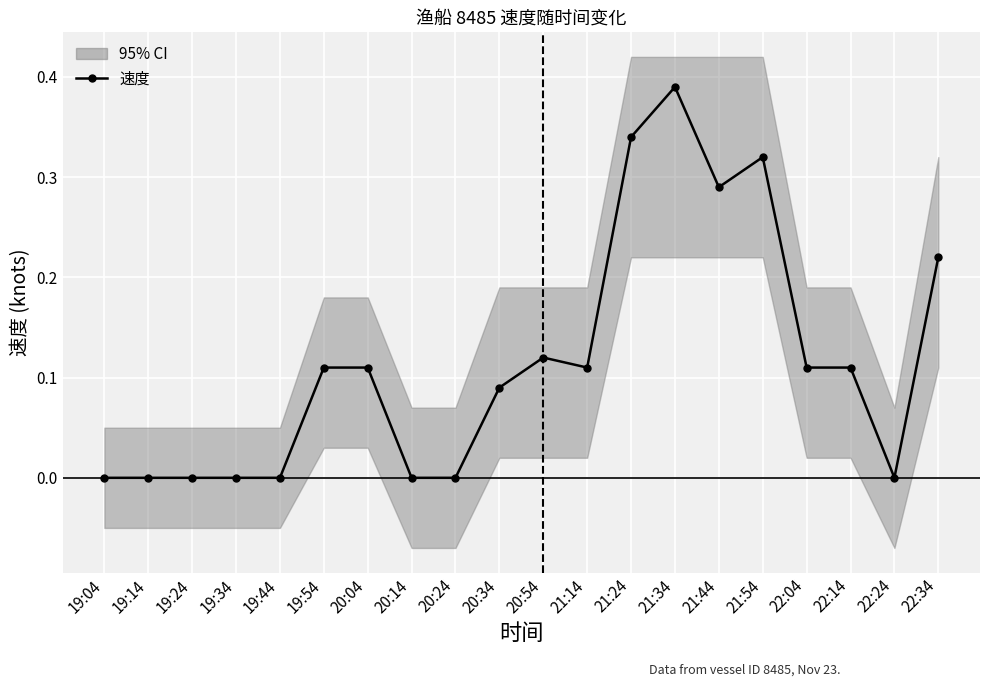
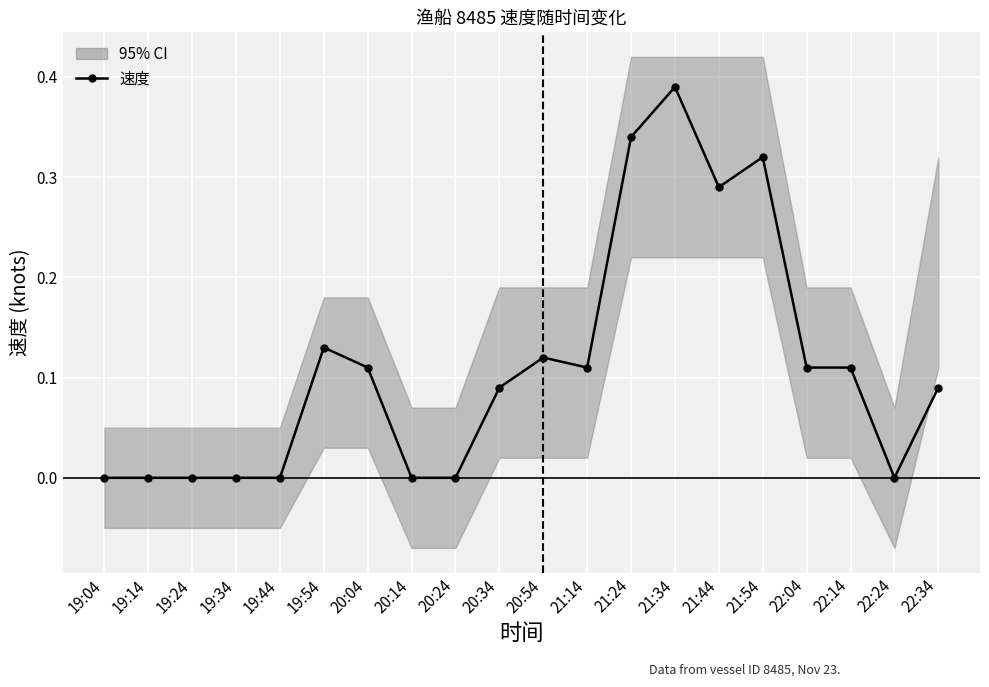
  {
    "速度": {
      "19:04": 0.00,
      "19:14": 0.00,
      "19:24": 0.00,
      "19:34": 0.00,
      "19:44": 0.00,
-     "19:54": 0.11,
+     "19:54": 0.13,
      "20:04": 0.11,
      "20:14": 0.00,
      "20:24": 0.00,
      "20:34": 0.09,
      "20:54": 0.12,
      "21:14": 0.11,
      "21:24": 0.34,
      "21:34": 0.39,
      "21:44": 0.29,
      "21:54": 0.32,
      "22:04": 0.11,
      "22:14": 0.11,
      "22:24": 0.00,
-     "22:34": 0.22
+     "22:34": 0.09
    }
  }
